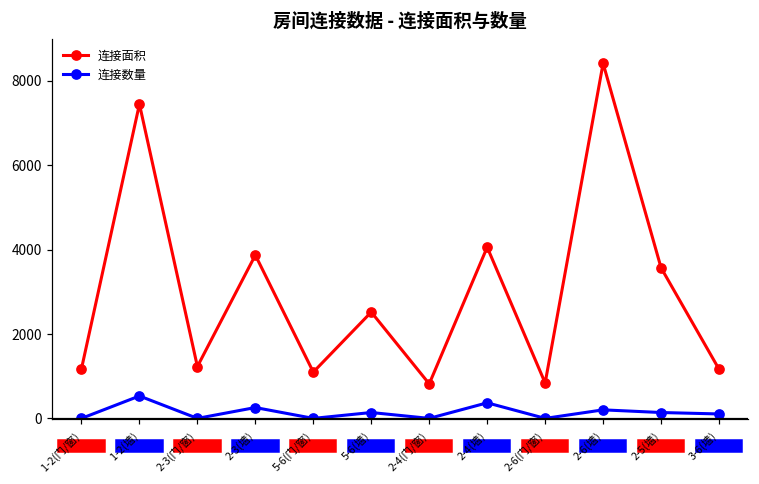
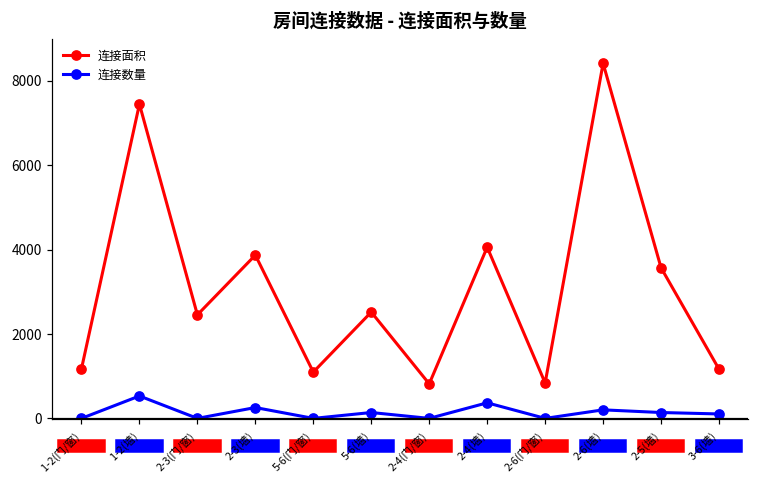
  {
    "连接面积": {
      "1-2(门/窗)": 1200,
      "1-2(墙)": 7400,
-     "2-3(门/窗)": 1200,
+     "2-3(门/窗)": 2500,
      "2-3(墙)": 3900,
      "5-6(门/窗)": 1100,
      "5-6(墙)": 2500,
      "2-4(门/窗)": 800,
      "2-4(墙)": 4100,
      "2-6(门/窗)": 800,
      "2-6(墙)": 8400,
      "2-5(墙)": 3600,
      "3-6(墙)": 1200
    },
    "连接数量": {
      "1-2(门/窗)": 0,
      "1-2(墙)": 500,
      "2-3(门/窗)": 0,
      "2-3(墙)": 300,
      "5-6(门/窗)": 0,
      "5-6(墙)": 100,
      "2-4(门/窗)": 0,
      "2-4(墙)": 400,
      "2-6(门/窗)": 0,
      "2-6(墙)": 200,
      "2-5(墙)": 100,
      "3-6(墙)": 100
    }
  }
